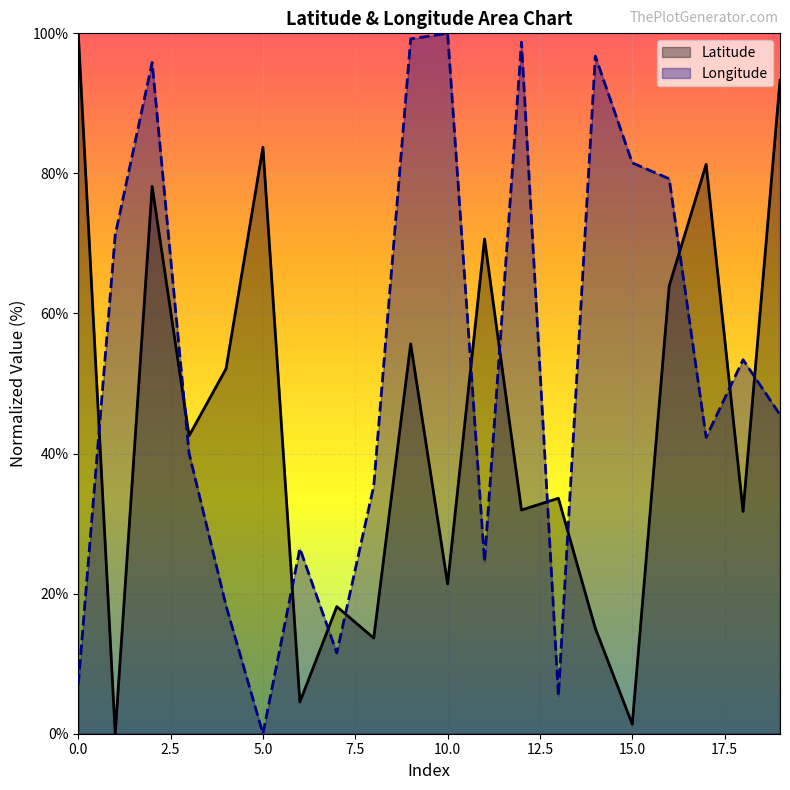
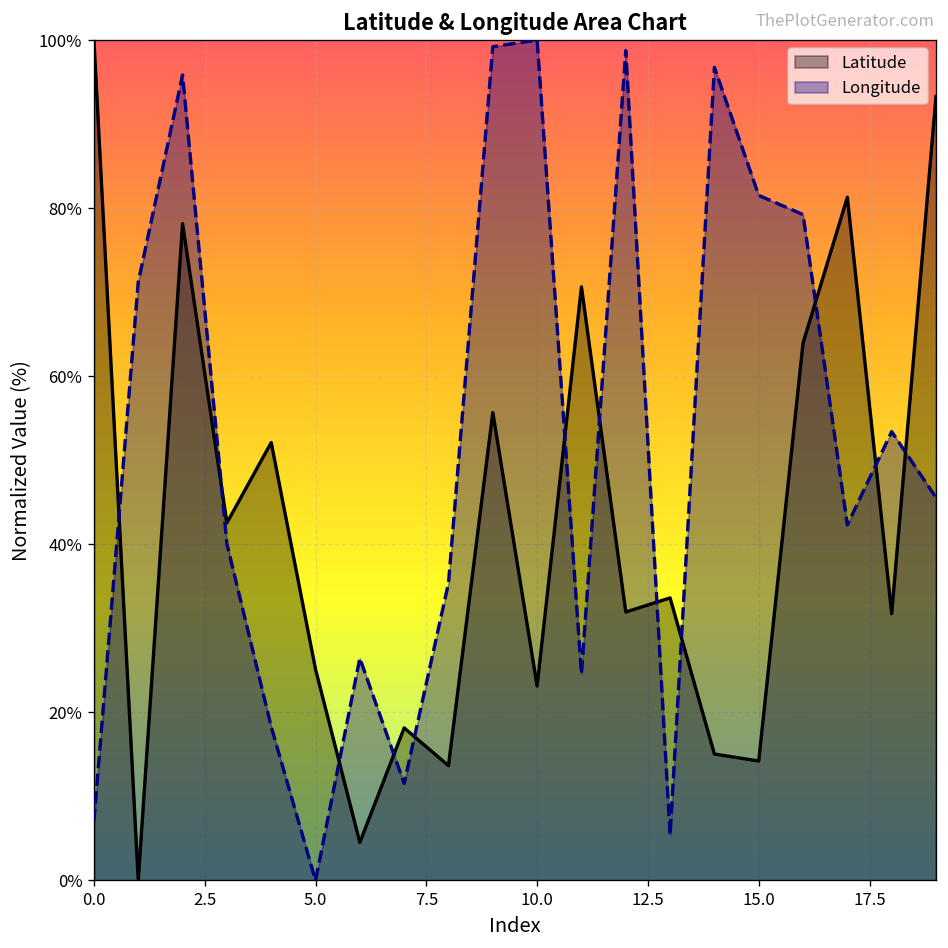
  {
    "Latitude": {
      "0.0": "100%",
-     "5.0": "84%",
-     "10.0": "21%",
-     "15.0": "1%"
+     "5.0": "25%",
+     "10.0": "23%",
+     "15.0": "14%"
    },
    "Longitude": {
      "0.0": "7%",
      "5.0": "0%",
      "10.0": "100%",
      "15.0": "82%"
    }
  }
